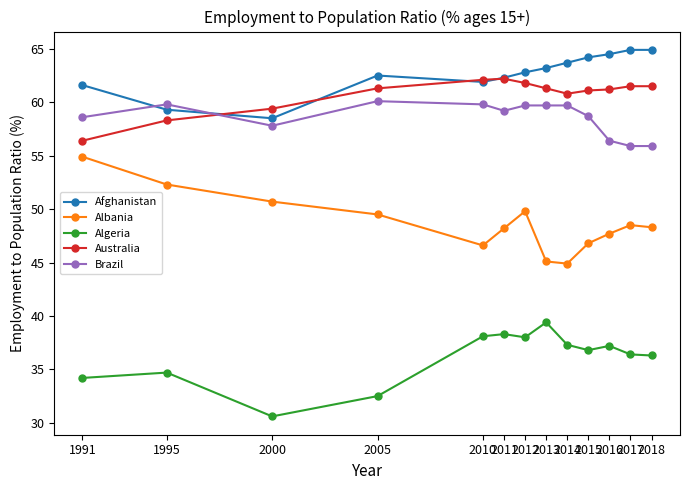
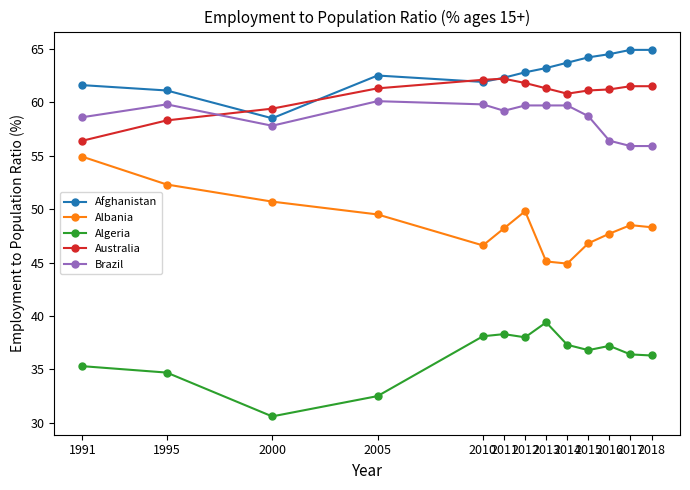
  {
    "Afghanistan": {
      "1991": 61.6,
-     "1995": 59.3,
+     "1995": 61.1,
      "2000": 58.5,
      "2005": 62.5
    },
    "Albania": {
      "1991": 54.9,
      "1995": 52.3,
      "2000": 50.7,
      "2005": 49.5
    },
    "Algeria": {
-     "1991": 34.2,
+     "1991": 35.3,
      "1995": 34.7,
      "2000": 30.6,
      "2005": 32.5
    },
    "Australia": {
      "1991": 56.4,
      "1995": 58.3,
      "2000": 59.4,
      "2005": 61.3
    },
    "Brazil": {
      "1991": 58.6,
      "1995": 59.8,
      "2000": 57.8,
      "2005": 60.1
    }
  }
